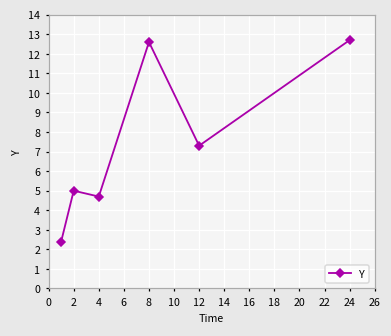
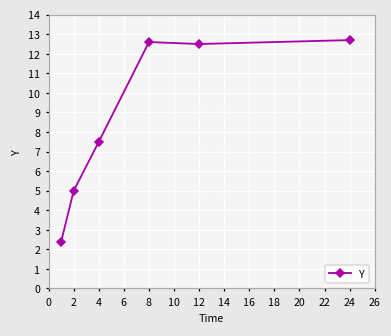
  {
    "2": 5.0,
-   "4": 4.7,
+   "4": 7.5,
    "8": 12.6,
-   "12": 7.3,
+   "12": 12.5,
    "24": 12.7
  }
